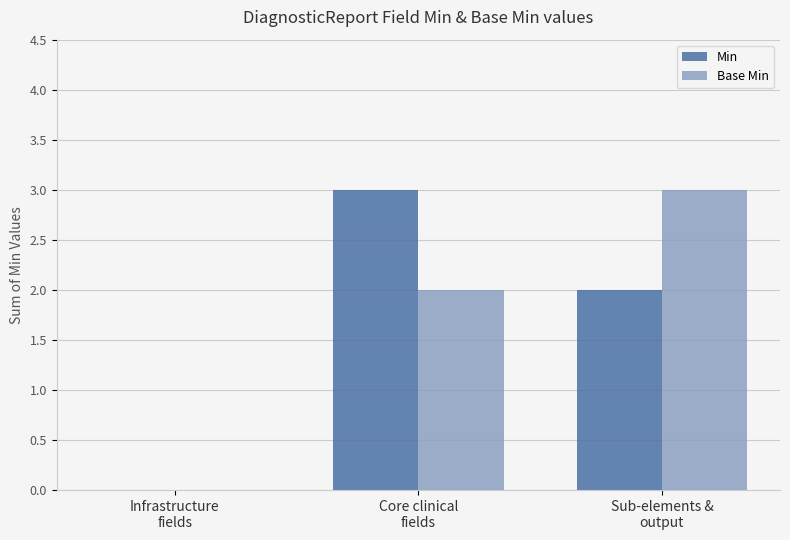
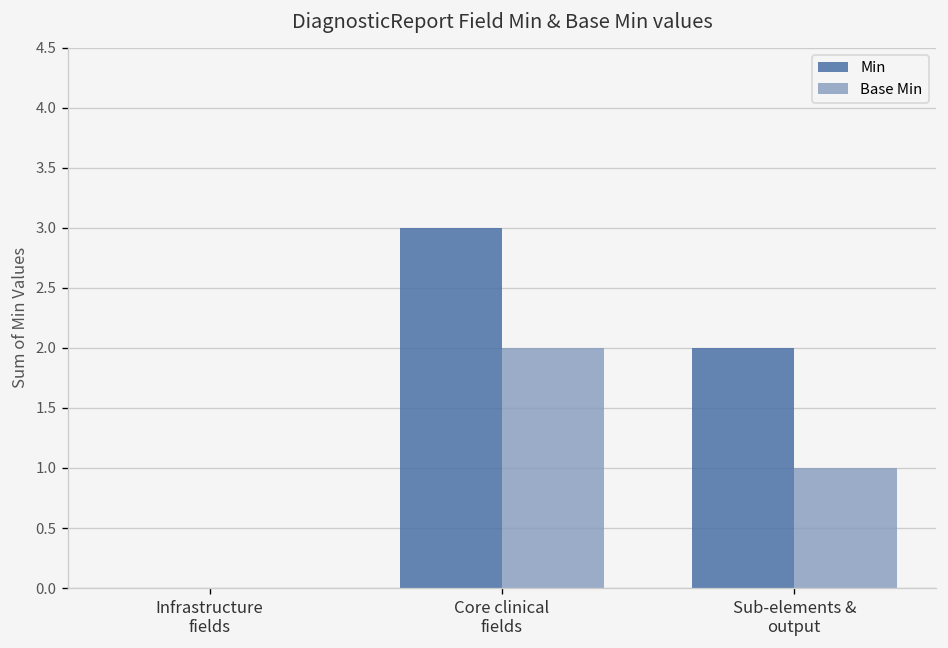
  {
    "Min": {
      "Infrastructure fields": 0,
      "Core clinical fields": 3,
      "Sub-elements & output": 2
    },
    "Base Min": {
      "Infrastructure fields": 0,
      "Core clinical fields": 2,
-     "Sub-elements & output": 3
+     "Sub-elements & output": 1
    }
  }
